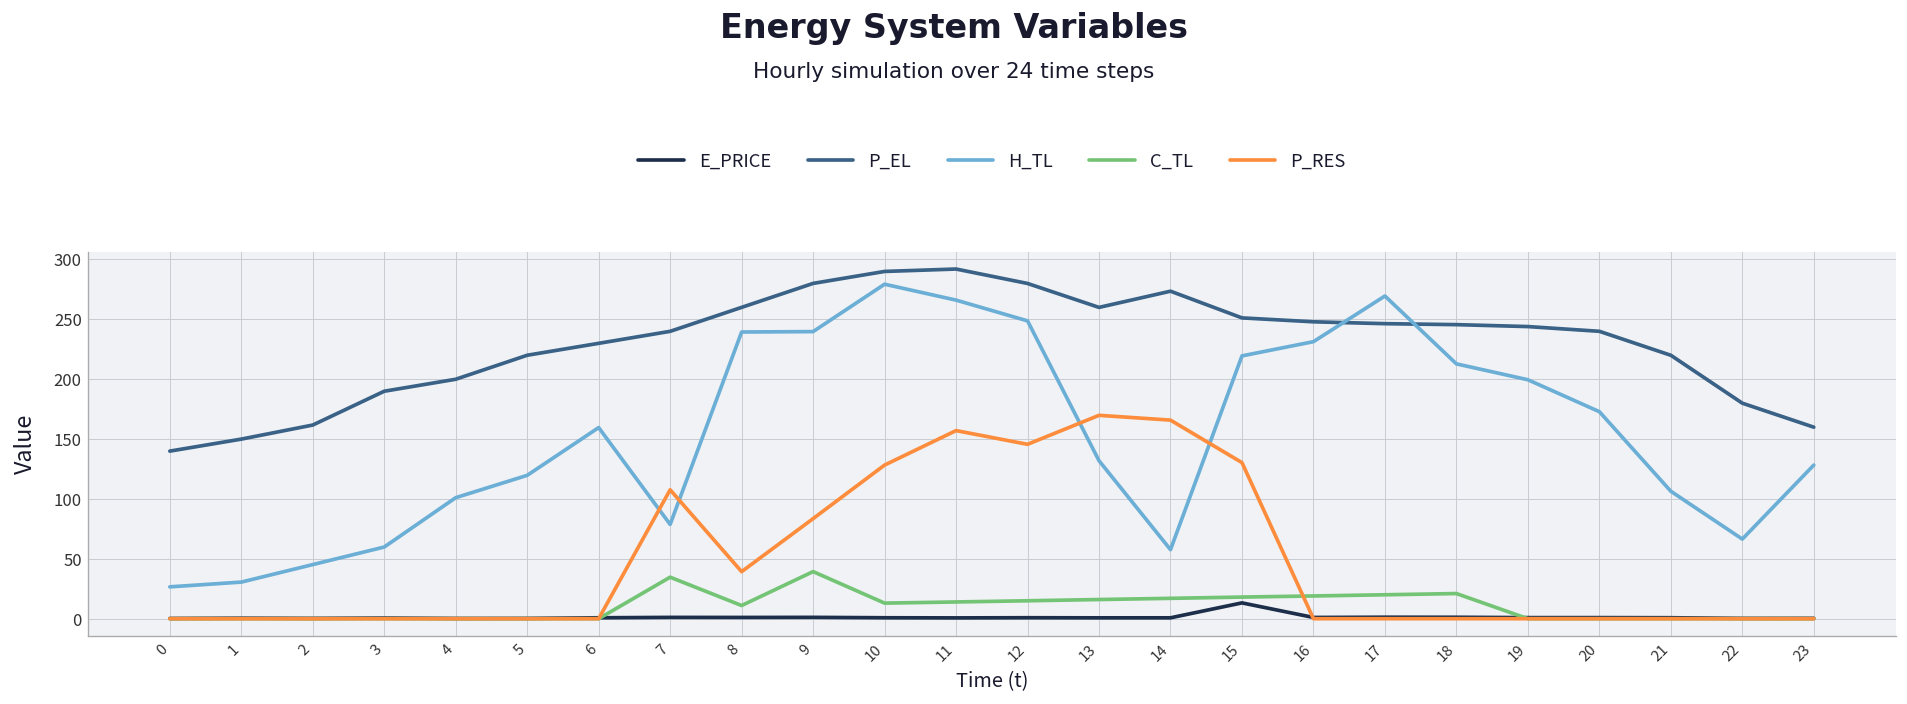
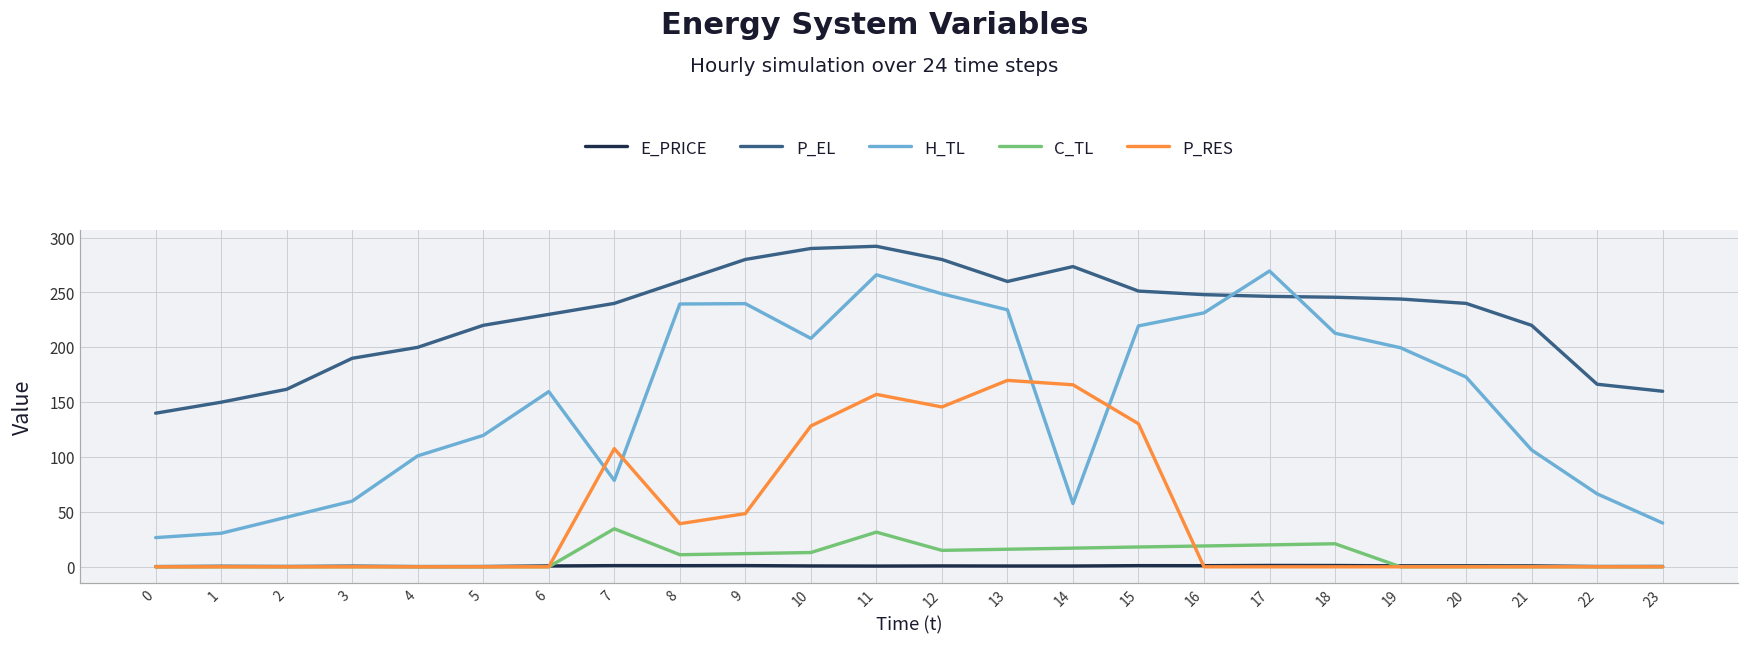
  {
    "E_PRICE": {
      "7": 0,
      "8": 0,
      "9": 0,
      "10": 0,
      "11": 0,
      "12": 0,
      "13": 0,
      "14": 0,
-     "15": 10
+     "15": 0
    },
    "P_EL": {
      "0": 140,
      "1": 150,
      "2": 160,
      "3": 190,
      "4": 200,
      "5": 220,
      "6": 230,
      "7": 240,
      "8": 260,
      "9": 280,
      "10": 290,
      "11": 290,
      "12": 280,
      "13": 260,
      "14": 270,
      "15": 250,
      "16": 250,
      "17": 250,
      "18": 250,
      "19": 240,
      "20": 240,
      "21": 220,
-     "22": 180,
+     "22": 170,
      "23": 160
    },
    "H_TL": {
      "0": 30,
      "1": 30,
      "2": 50,
      "3": 60,
      "4": 100,
      "5": 120,
      "6": 160,
      "7": 80,
      "8": 240,
      "9": 240,
-     "10": 280,
+     "10": 210,
      "11": 270,
      "12": 250,
-     "13": 130,
+     "13": 230,
      "14": 60,
      "15": 220,
      "16": 230,
      "17": 270,
      "18": 210,
      "19": 200,
      "20": 170,
      "21": 110,
      "22": 70,
-     "23": 130
+     "23": 40
    },
    "C_TL": {
      "7": 30,
      "8": 10,
-     "9": 40,
+     "9": 10,
      "10": 10,
-     "11": 10,
+     "11": 30,
      "12": 10,
      "13": 20,
      "14": 20,
      "15": 20,
      "16": 20,
      "17": 20,
      "18": 20
    },
    "P_RES": {
      "7": 110,
      "8": 40,
-     "9": 80,
+     "9": 50,
      "10": 130,
      "11": 160,
      "12": 150,
      "13": 170,
      "14": 170,
      "15": 130
    }
  }
